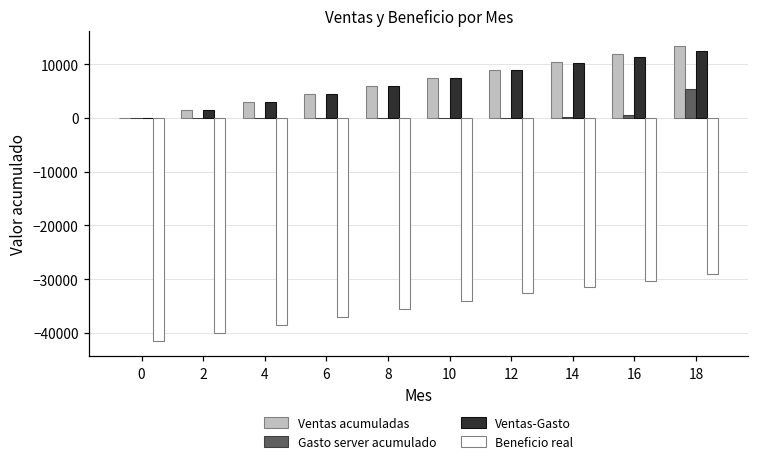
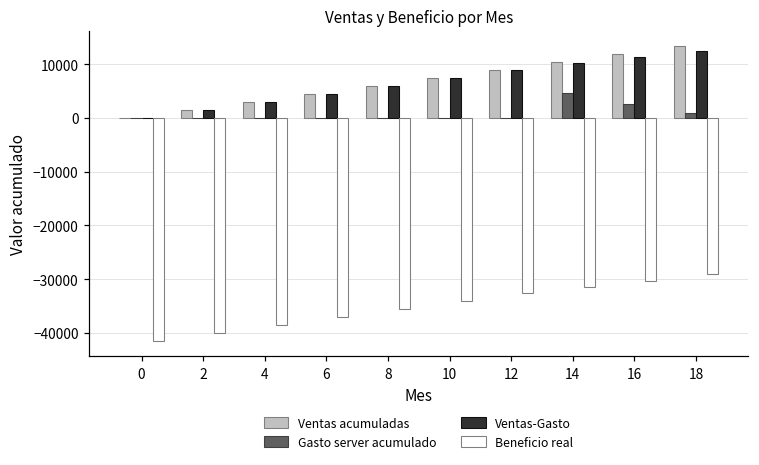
  {
    "Ventas acumuladas": {
      "0": 0,
      "2": 1000,
      "4": 3000,
      "6": 4000,
      "8": 6000,
      "10": 7000,
      "12": 9000,
      "14": 10000,
      "16": 12000,
      "18": 13000
    },
    "Gasto server acumulado": {
      "0": 0,
      "2": 0,
      "4": 0,
      "6": 0,
      "8": 0,
      "10": 0,
      "12": 0,
-     "14": 0,
-     "16": 1000,
-     "18": 5000
+     "14": 5000,
+     "16": 3000,
+     "18": 1000
    },
    "Ventas-Gasto": {
      "0": 0,
      "2": 1000,
      "4": 3000,
      "6": 4000,
      "8": 6000,
      "10": 7000,
      "12": 9000,
      "14": 10000,
      "16": 11000,
      "18": 12000
    },
    "Beneficio real": {
      "0": -42000,
      "2": -40000,
      "4": -39000,
      "6": -37000,
      "8": -36000,
      "10": -34000,
      "12": -33000,
      "14": -31000,
      "16": -30000,
      "18": -29000
    }
  }
